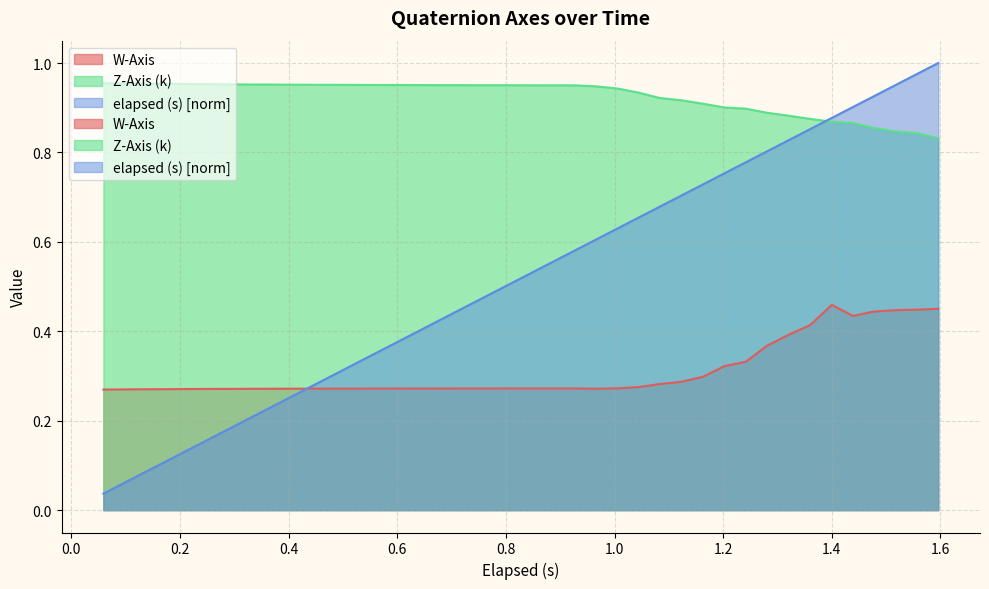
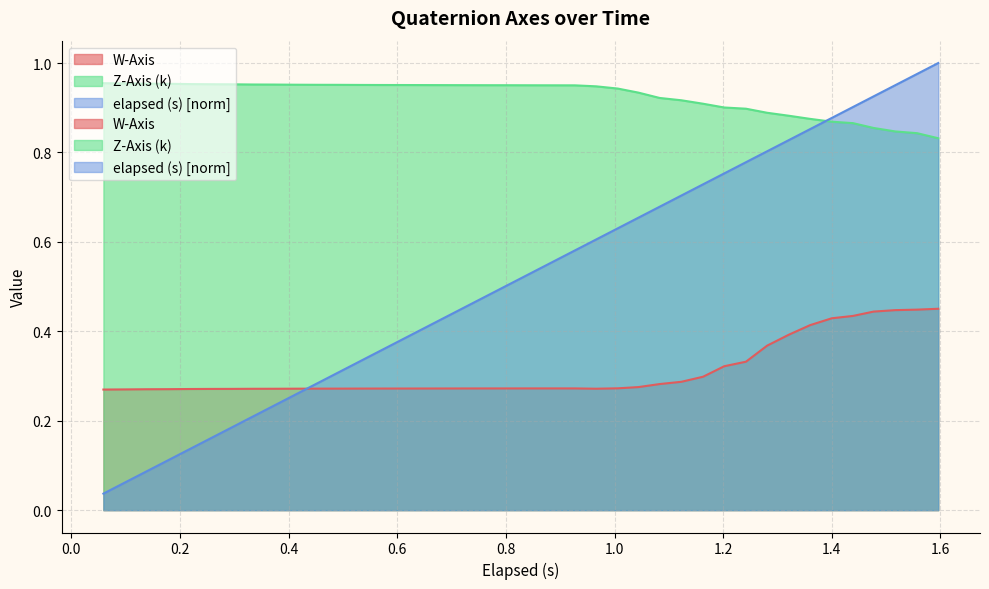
  {
    "W-Axis": {
-     "1.4": 0.46
+     "1.4": 0.43
    },
    "Z-Axis (k)": {
      "1.4": 0.87
    },
    "elapsed (s) [norm]": {
      "1.4": 0.88
    }
  }
